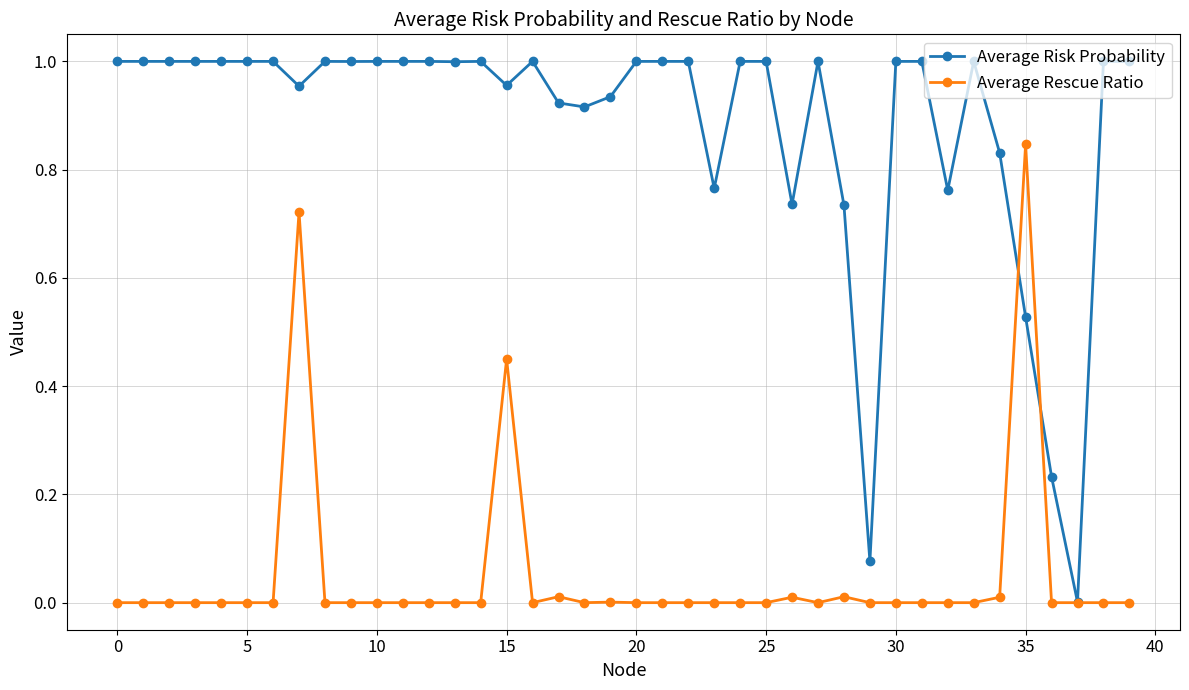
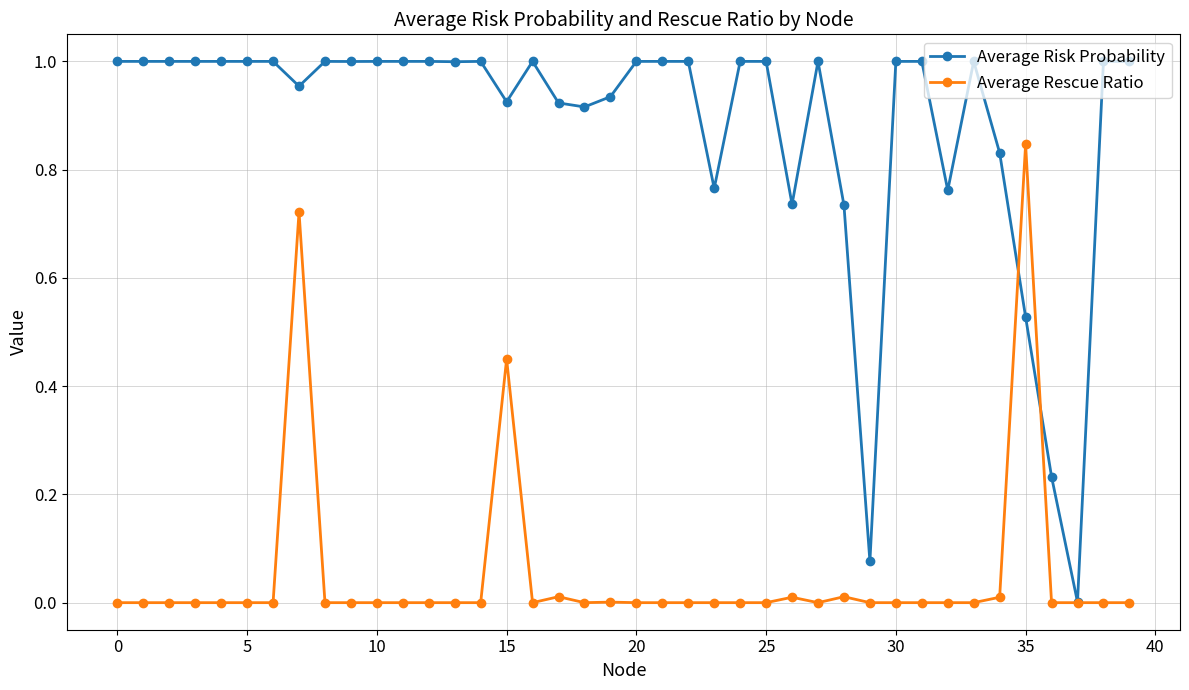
  {
    "Average Risk Probability": {
      "0": 1.00,
      "5": 1.00,
      "10": 1.00,
-     "15": 0.96,
+     "15": 0.93,
      "20": 1.00,
      "25": 1.00,
      "30": 1.00,
      "35": 0.53
    },
    "Average Rescue Ratio": {
      "0": 0.00,
      "5": 0.00,
      "10": 0.00,
      "15": 0.45,
      "20": 0.00,
      "25": 0.00,
      "30": 0.00,
      "35": 0.85
    }
  }
